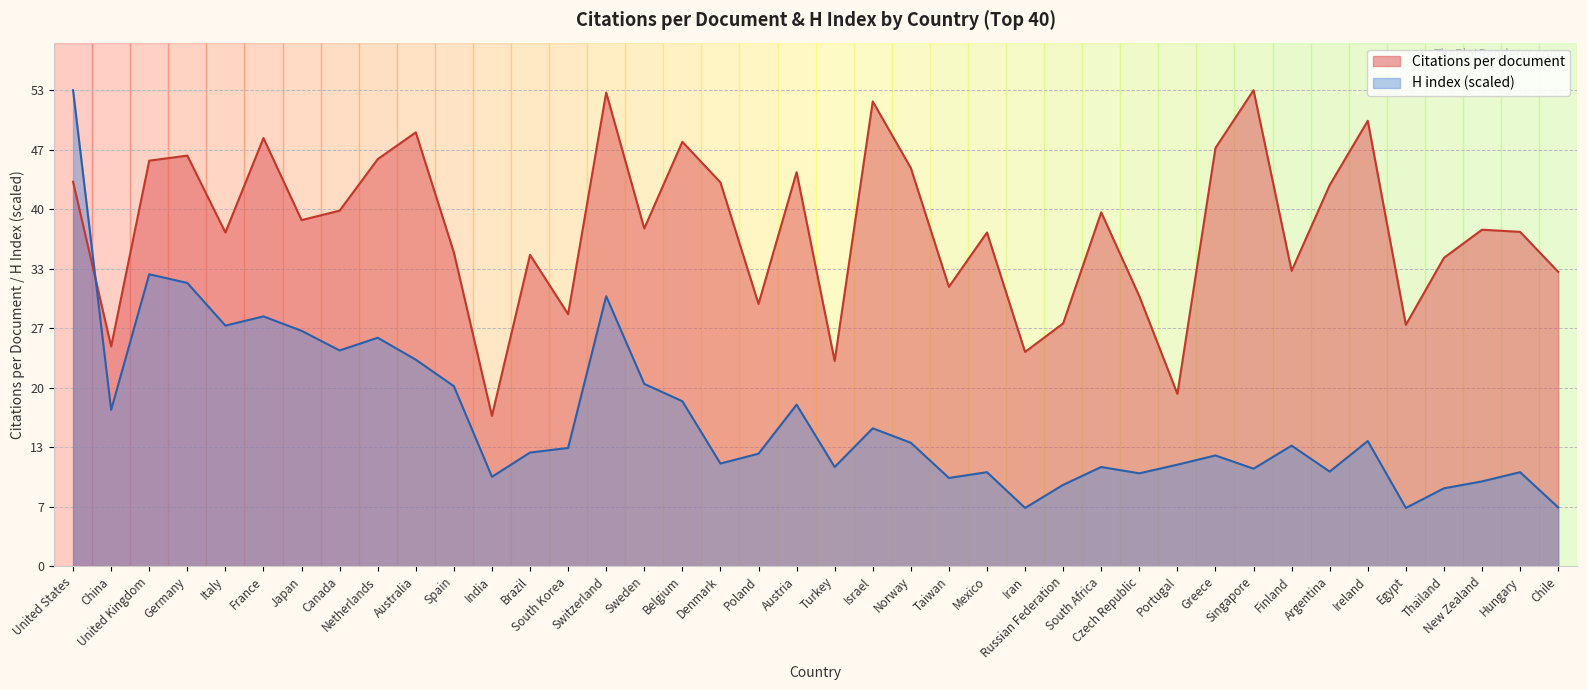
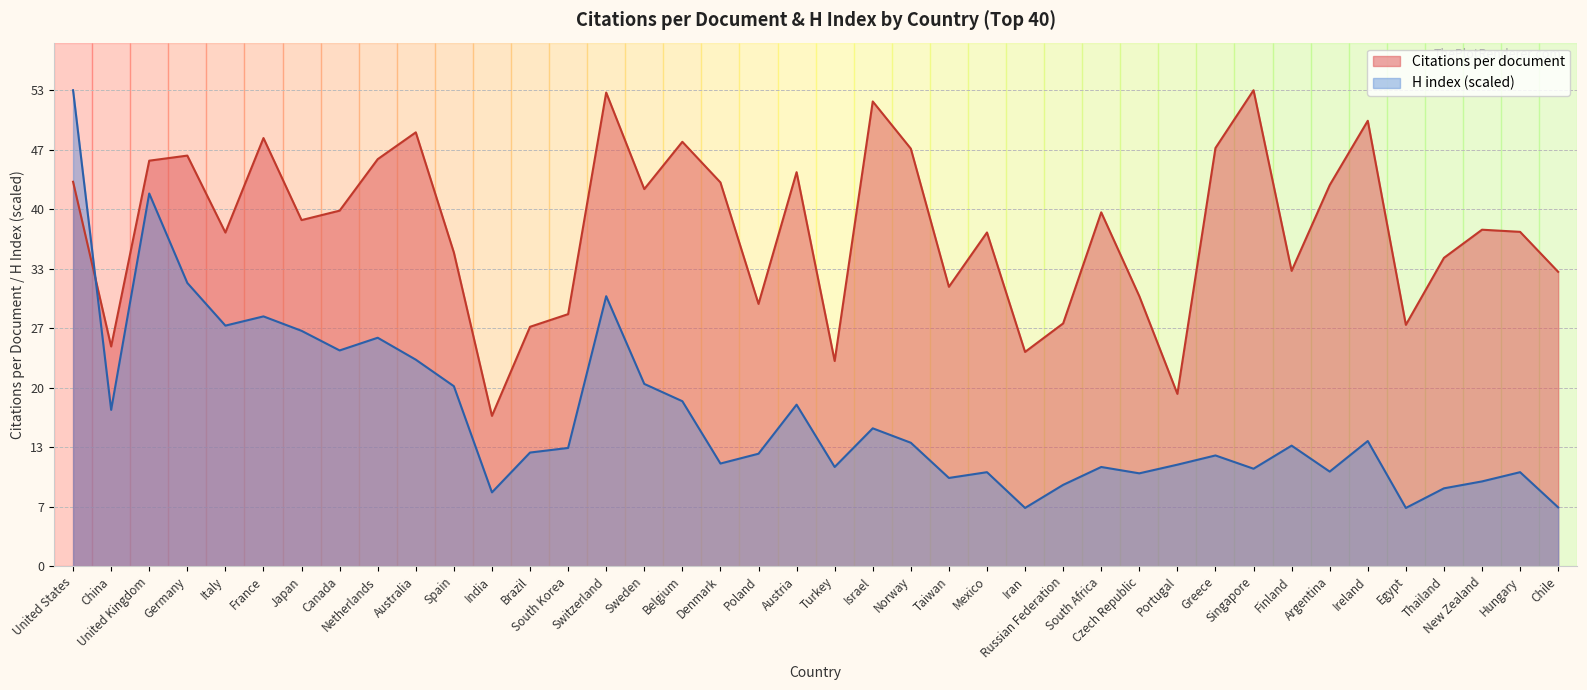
  {
    "Citations per document": {
      "United States": 43,
      "China": 25,
      "United Kingdom": 46,
      "Germany": 46,
      "Italy": 37,
      "France": 48,
      "Japan": 39,
      "Canada": 40,
      "Netherlands": 46,
      "Australia": 49,
      "Spain": 35,
      "India": 17,
-     "Brazil": 35,
+     "Brazil": 27,
      "South Korea": 28,
      "Switzerland": 53,
-     "Sweden": 38,
+     "Sweden": 42,
      "Belgium": 48,
      "Denmark": 43,
      "Poland": 29,
      "Austria": 44,
      "Turkey": 23,
      "Israel": 52,
-     "Norway": 45,
+     "Norway": 47,
      "Taiwan": 31,
      "Mexico": 37,
      "Iran": 24,
      "Russian Federation": 27,
      "South Africa": 40,
      "Czech Republic": 30,
      "Portugal": 19,
      "Greece": 47,
      "Singapore": 53,
      "Finland": 33,
      "Argentina": 43,
      "Ireland": 50,
      "Egypt": 27,
      "Thailand": 35,
      "New Zealand": 38,
      "Hungary": 38,
      "Chile": 33
    },
    "H index (scaled)": {
      "United States": 53,
      "China": 18,
-     "United Kingdom": 33,
+     "United Kingdom": 42,
      "Germany": 32,
      "Italy": 27,
      "France": 28,
      "Japan": 26,
      "Canada": 24,
      "Netherlands": 26,
      "Australia": 23,
      "Spain": 20,
-     "India": 10,
+     "India": 8,
      "Brazil": 13,
      "South Korea": 13,
      "Switzerland": 30,
      "Sweden": 20,
      "Belgium": 19,
      "Denmark": 12,
      "Poland": 13,
      "Austria": 18,
      "Turkey": 11,
      "Israel": 15,
      "Norway": 14,
      "Taiwan": 10,
      "Mexico": 11,
      "Iran": 7,
      "Russian Federation": 9,
      "South Africa": 11,
      "Czech Republic": 10,
      "Portugal": 11,
      "Greece": 12,
      "Singapore": 11,
      "Finland": 14,
      "Argentina": 11,
      "Ireland": 14,
      "Egypt": 7,
      "Thailand": 9,
      "New Zealand": 10,
      "Hungary": 11,
      "Chile": 7
    }
  }
